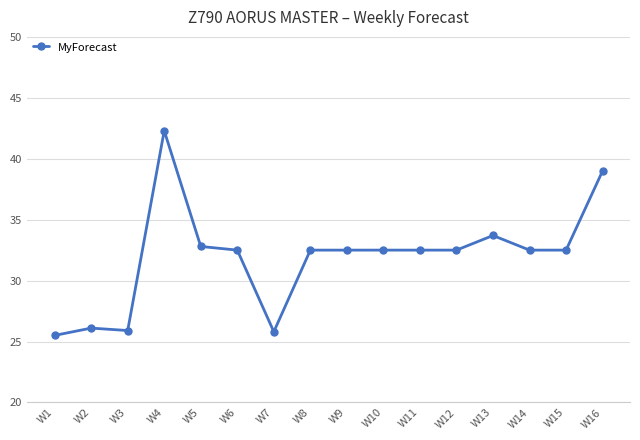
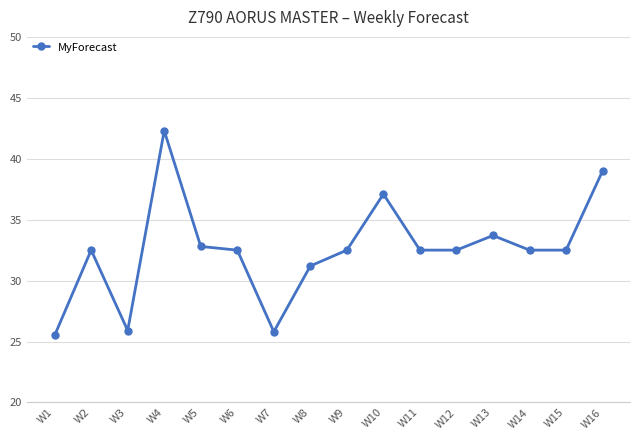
  {
    "W1": 25.5,
-   "W2": 26.1,
+   "W2": 32.5,
    "W3": 25.9,
    "W4": 42.3,
    "W5": 32.8,
    "W6": 32.5,
    "W7": 25.8,
-   "W8": 32.5,
+   "W8": 31.2,
    "W9": 32.5,
-   "W10": 32.5,
+   "W10": 37.1,
    "W11": 32.5,
    "W12": 32.5,
    "W13": 33.7,
    "W14": 32.5,
    "W15": 32.5,
    "W16": 39.0
  }
